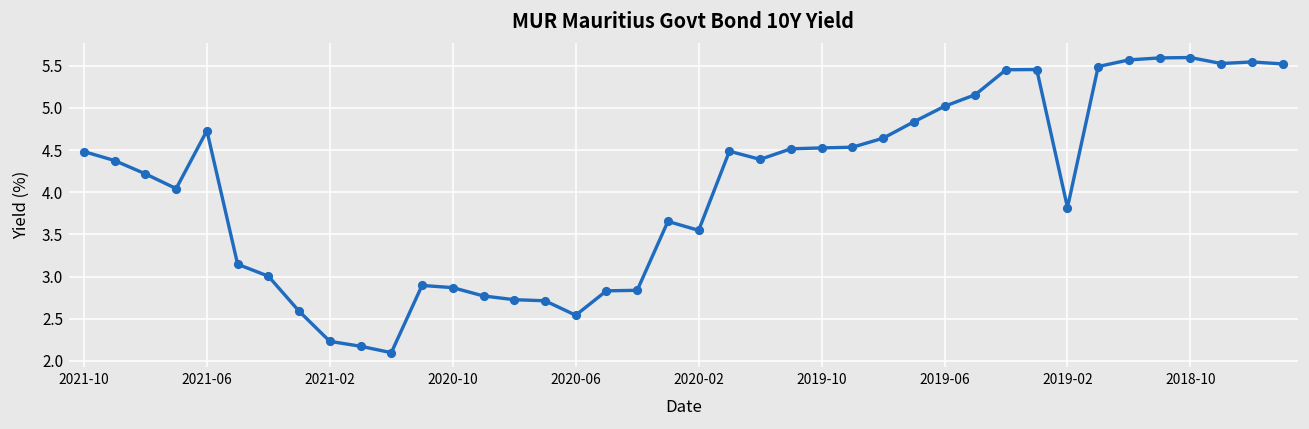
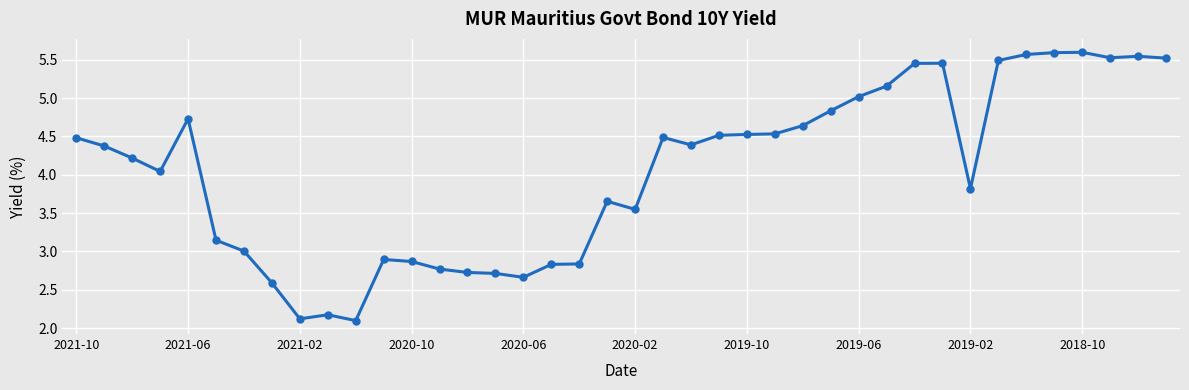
  {
    "2021-10": 4.5,
    "2021-06": 4.7,
-   "2021-02": 2.2,
+   "2021-02": 2.1,
    "2020-10": 2.9,
-   "2020-06": 2.5,
+   "2020-06": 2.7,
    "2020-02": 3.5,
    "2019-10": 4.5,
    "2019-06": 5.0,
    "2019-02": 3.8,
    "2018-10": 5.6
  }
